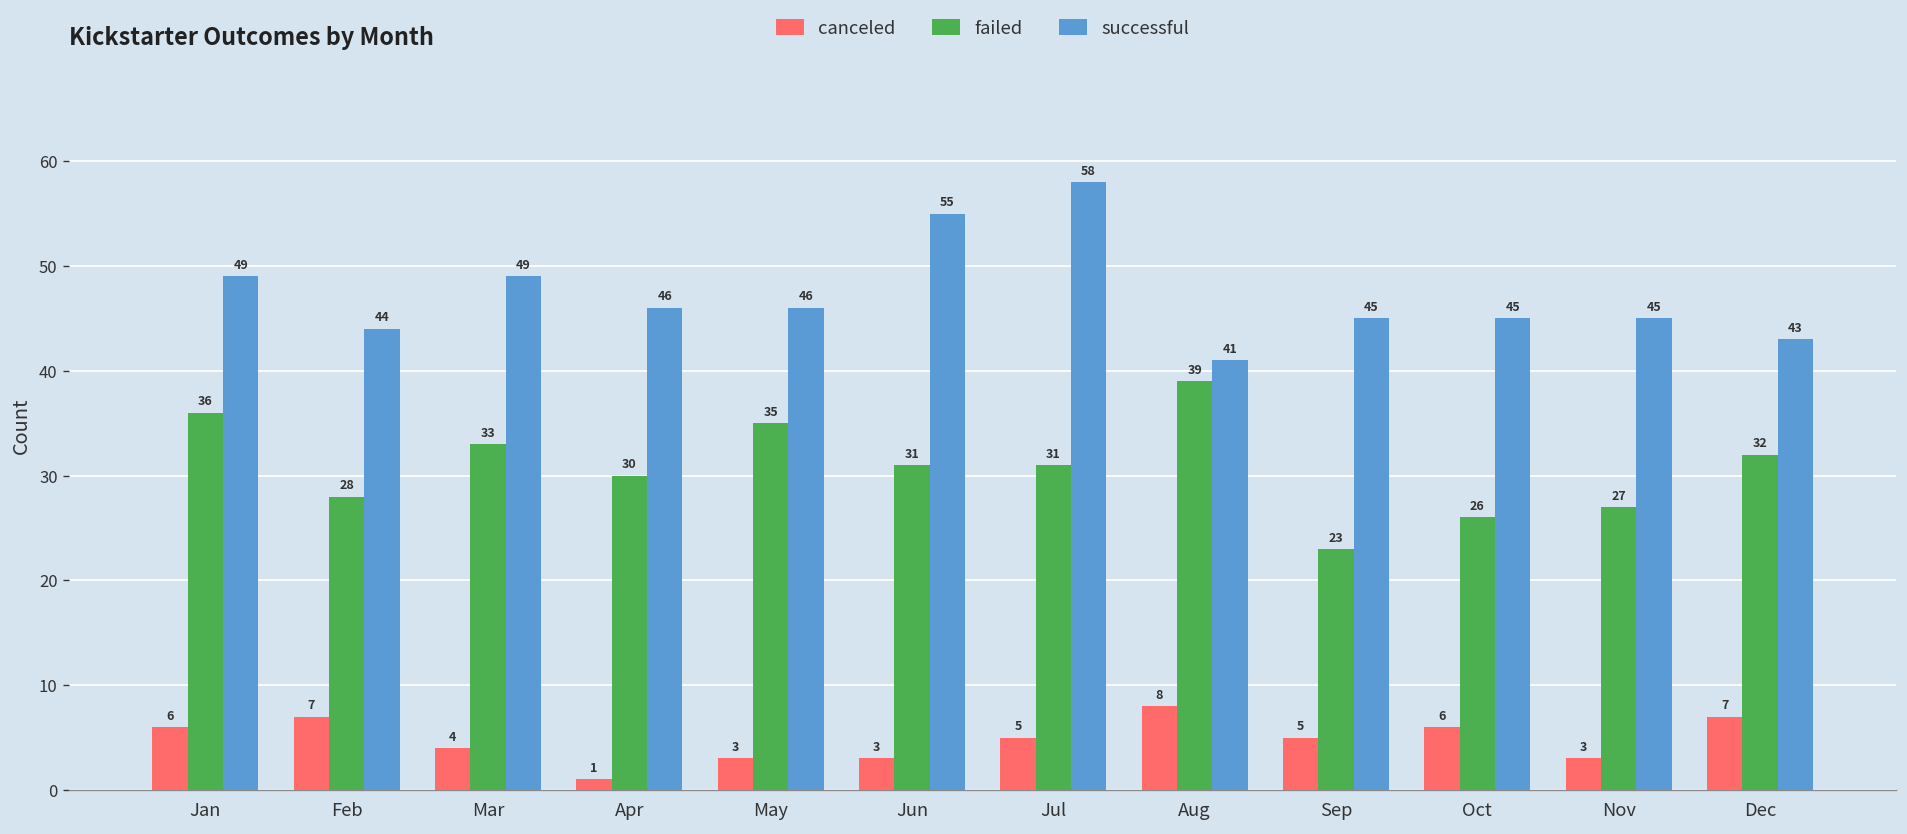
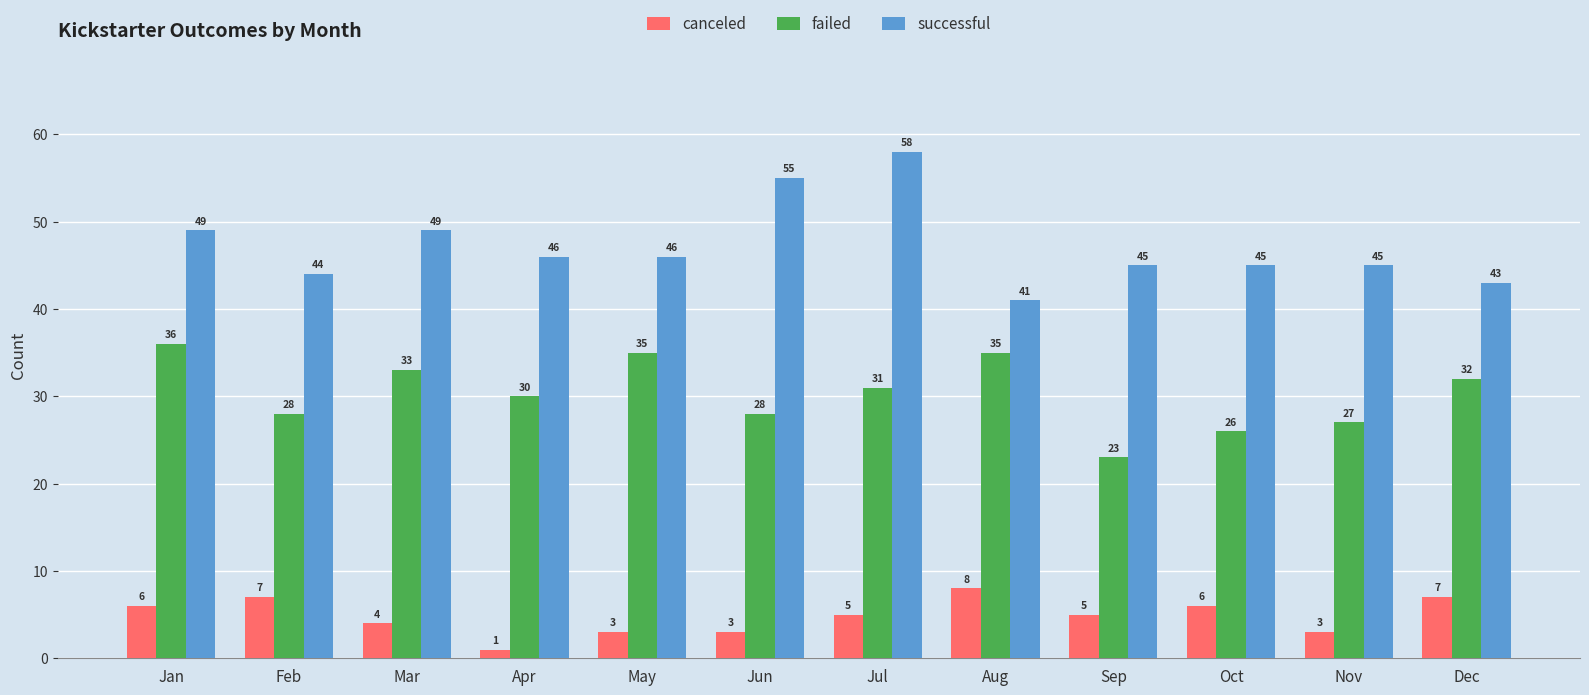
  {
    "canceled": {
      "Jan": 6,
      "Feb": 7,
      "Mar": 4,
      "Apr": 1,
      "May": 3,
      "Jun": 3,
      "Jul": 5,
      "Aug": 8,
      "Sep": 5,
      "Oct": 6,
      "Nov": 3,
      "Dec": 7
    },
    "failed": {
      "Jan": 36,
      "Feb": 28,
      "Mar": 33,
      "Apr": 30,
      "May": 35,
-     "Jun": 31,
+     "Jun": 28,
      "Jul": 31,
-     "Aug": 39,
+     "Aug": 35,
      "Sep": 23,
      "Oct": 26,
      "Nov": 27,
      "Dec": 32
    },
    "successful": {
      "Jan": 49,
      "Feb": 44,
      "Mar": 49,
      "Apr": 46,
      "May": 46,
      "Jun": 55,
      "Jul": 58,
      "Aug": 41,
      "Sep": 45,
      "Oct": 45,
      "Nov": 45,
      "Dec": 43
    }
  }
